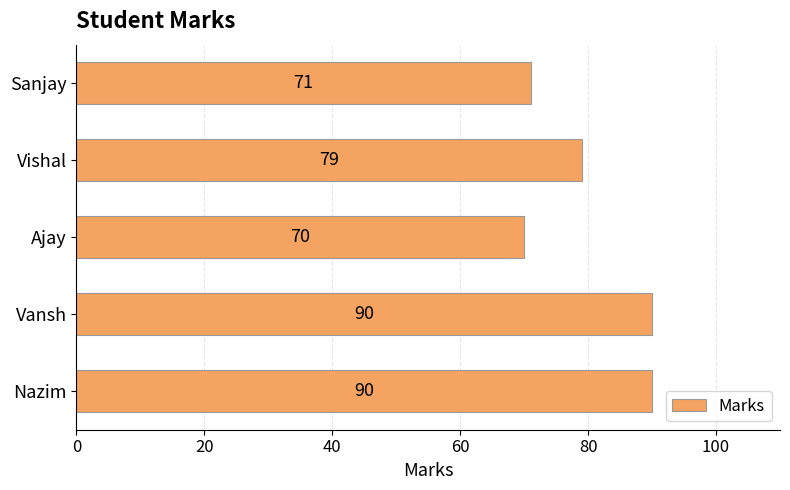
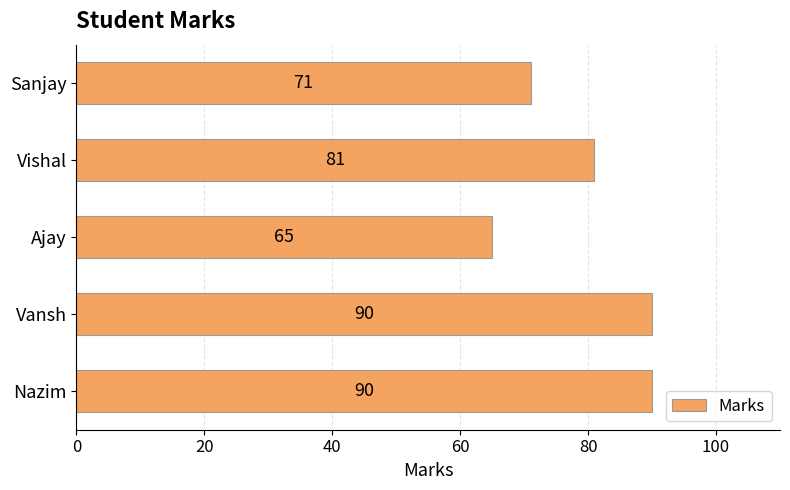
  {
    "Sanjay": 71,
-   "Vishal": 79,
-   "Ajay": 70,
+   "Vishal": 81,
+   "Ajay": 65,
    "Vansh": 90,
    "Nazim": 90
  }
